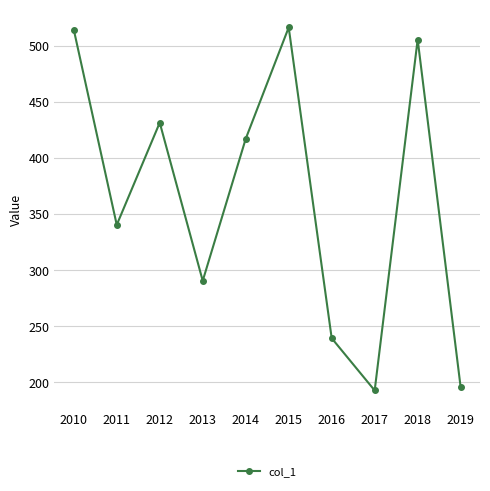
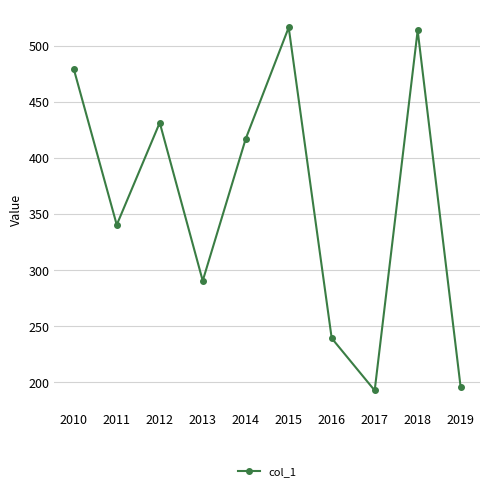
  {
-   "2010": 514,
+   "2010": 479,
    "2011": 340,
    "2012": 431,
    "2013": 290,
    "2014": 417,
    "2015": 516,
    "2016": 239,
    "2017": 192,
-   "2018": 505,
+   "2018": 513,
    "2019": 195
  }
